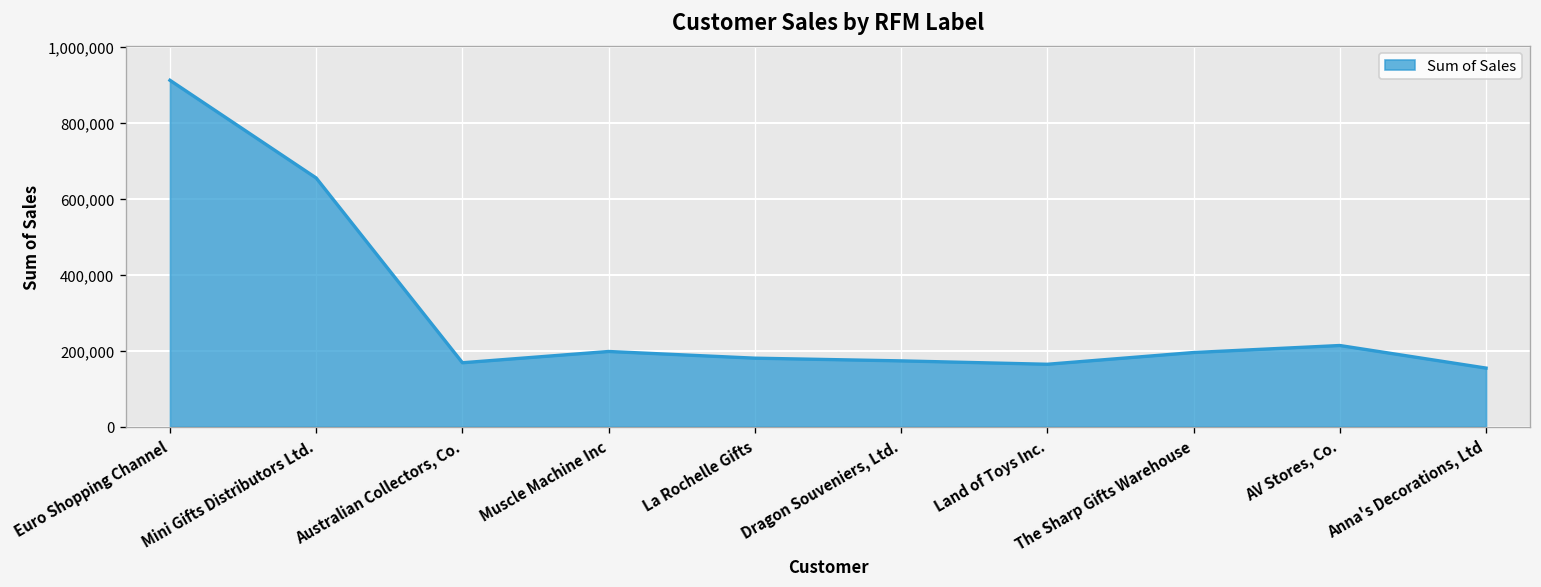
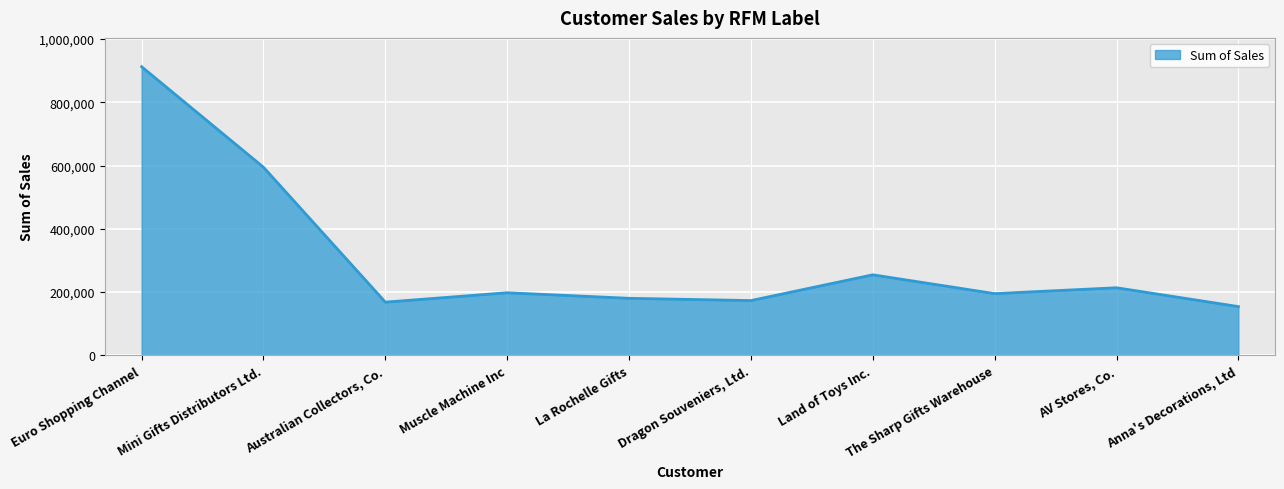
  {
    "Euro Shopping Channel": "910,000",
-   "Mini Gifts Distributors Ltd.": "650,000",
+   "Mini Gifts Distributors Ltd.": "590,000",
    "Australian Collectors, Co.": "170,000",
    "Muscle Machine Inc": "200,000",
    "La Rochelle Gifts": "180,000",
    "Dragon Souveniers, Ltd.": "170,000",
-   "Land of Toys Inc.": "160,000",
+   "Land of Toys Inc.": "250,000",
    "The Sharp Gifts Warehouse": "190,000",
    "AV Stores, Co.": "210,000",
    "Anna's Decorations, Ltd": "150,000"
  }
